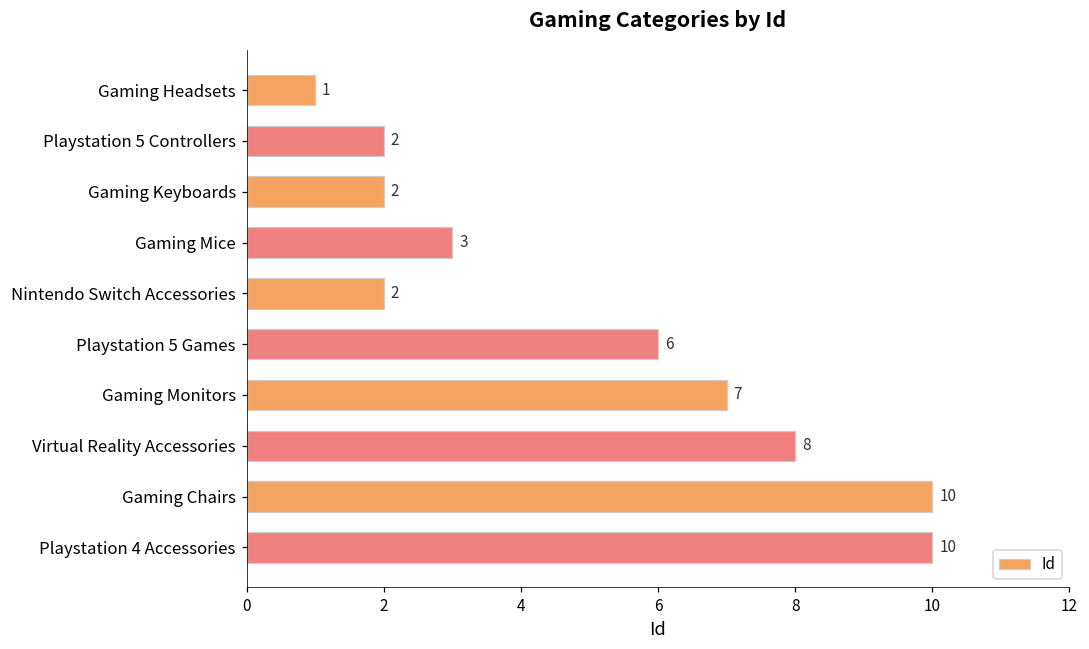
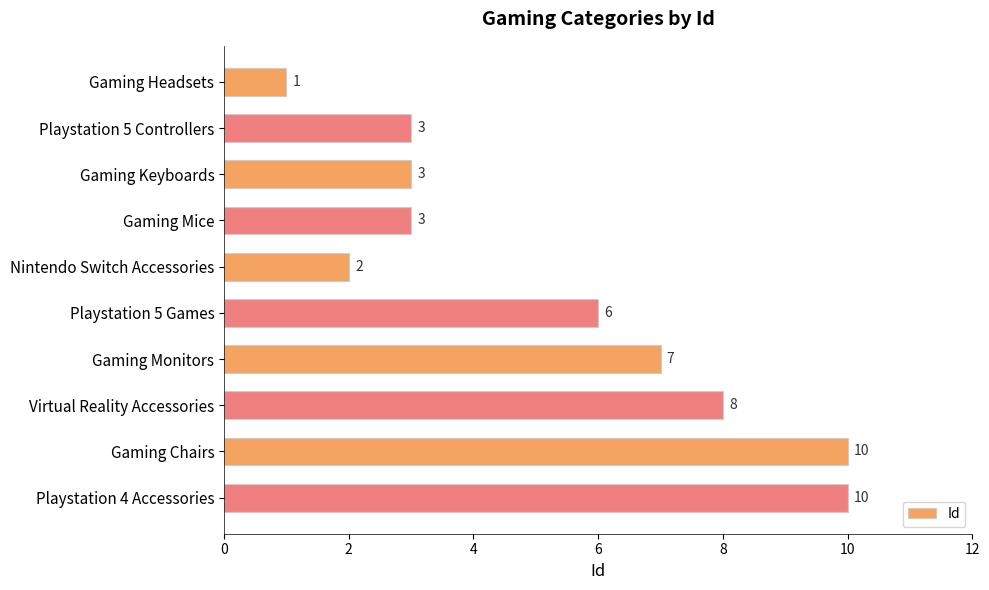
  {
    "Gaming Headsets": 1,
-   "Playstation 5 Controllers": 2,
-   "Gaming Keyboards": 2,
+   "Playstation 5 Controllers": 3,
+   "Gaming Keyboards": 3,
    "Gaming Mice": 3,
    "Nintendo Switch Accessories": 2,
    "Playstation 5 Games": 6,
    "Gaming Monitors": 7,
    "Virtual Reality Accessories": 8,
    "Gaming Chairs": 10,
    "Playstation 4 Accessories": 10
  }
